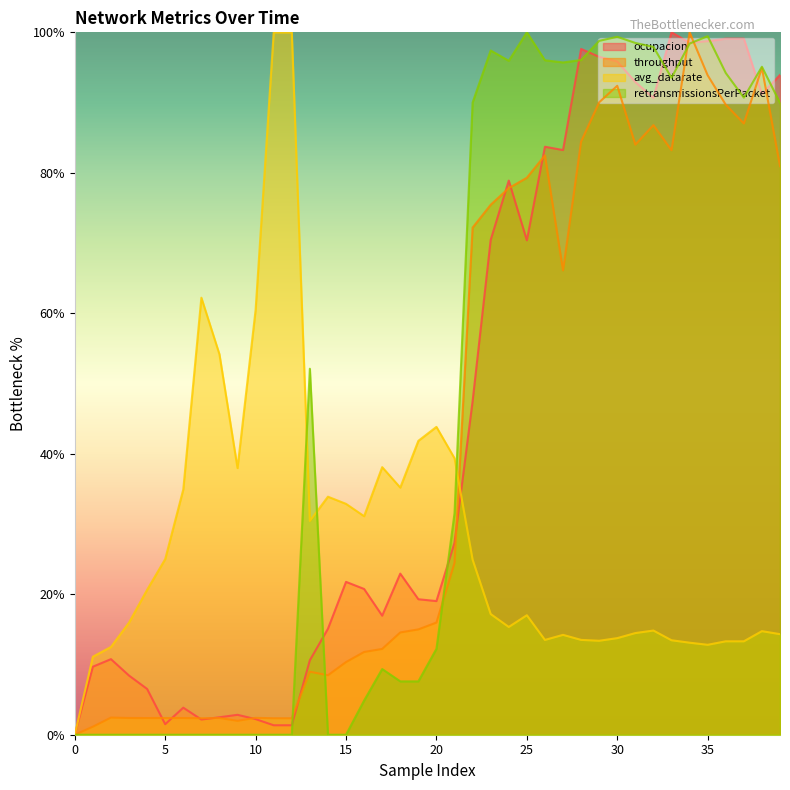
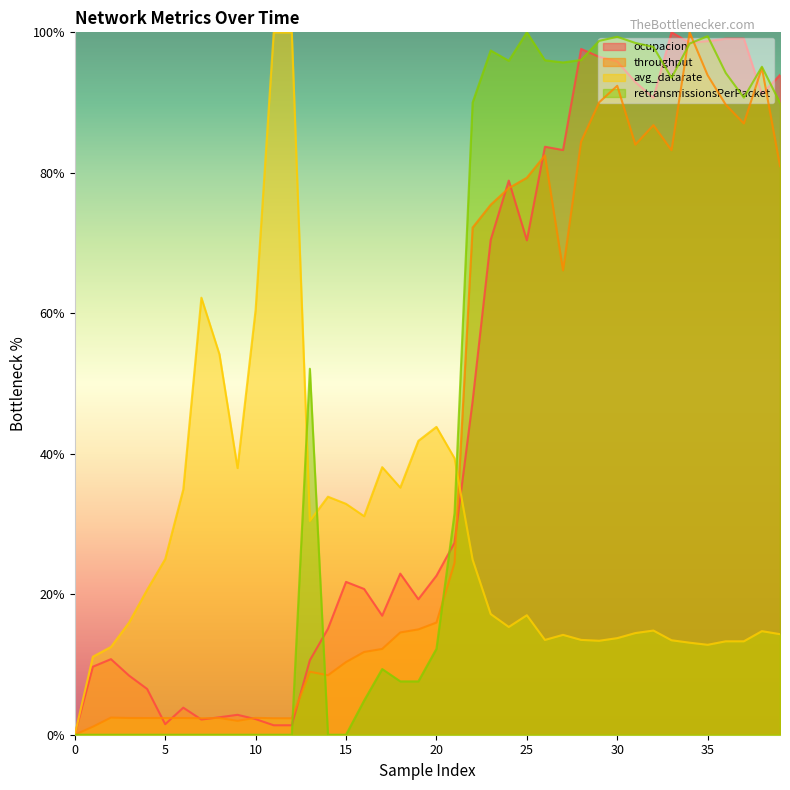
  {
    "ocupacion": {
      "5": "1%",
      "15": "22%",
-     "20": "19%",
+     "20": "23%",
      "25": "70%"
    },
    "retransmissionsPerPacket": {
      "5": "0%",
      "10": "0%",
      "15": "0%",
      "20": "12%",
      "25": "100%",
      "30": "99%",
      "35": "99%"
    }
  }
